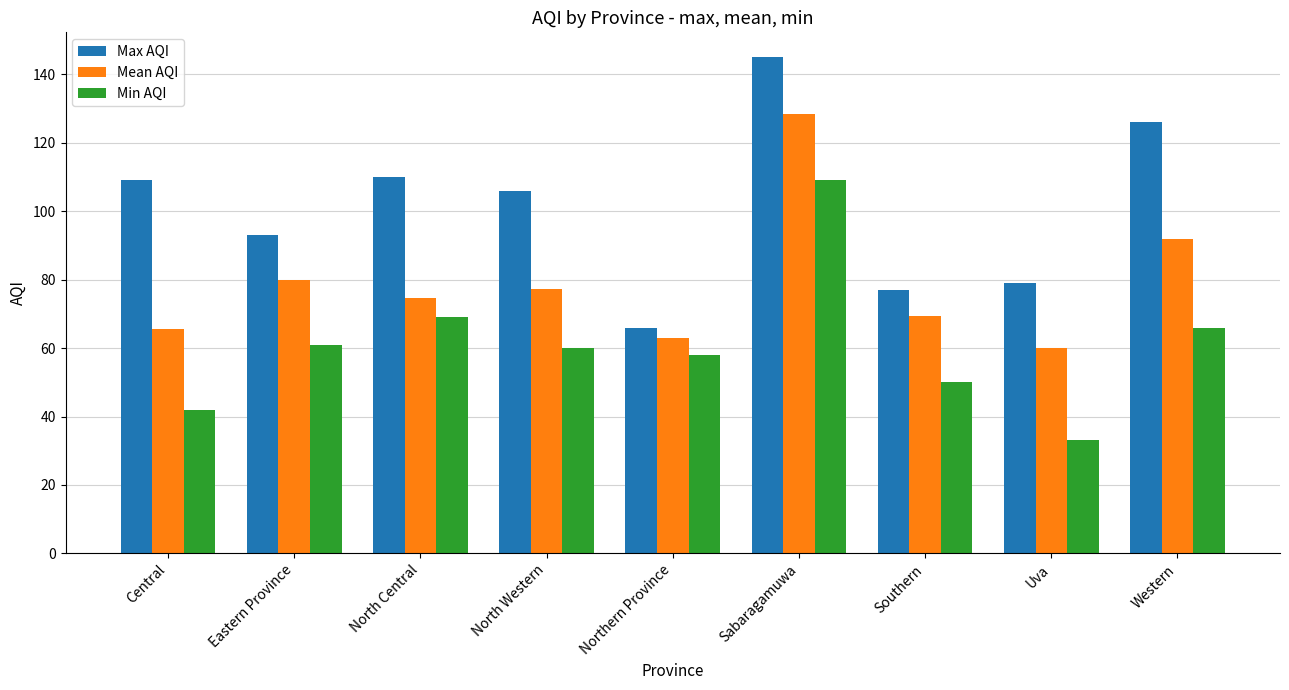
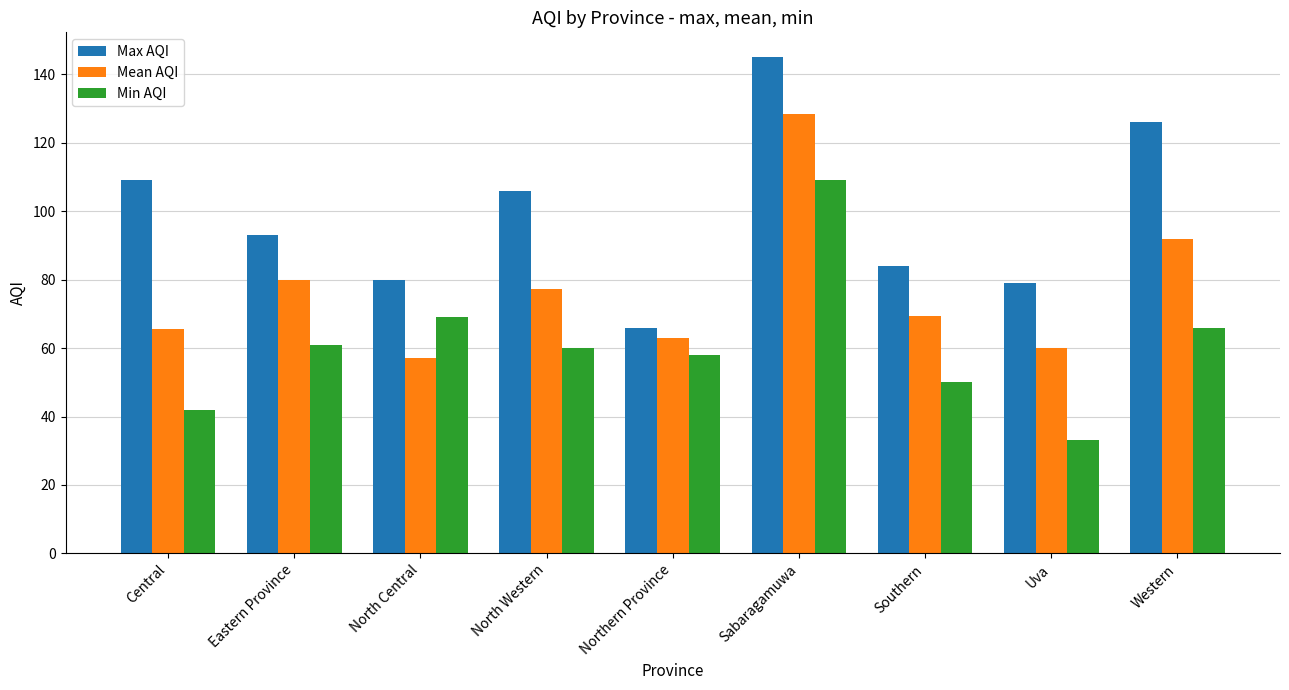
  {
    "Max AQI": {
      "Central": 109,
      "Eastern Province": 93,
-     "North Central": 110,
+     "North Central": 80,
      "North Western": 106,
      "Northern Province": 66,
      "Sabaragamuwa": 145,
-     "Southern": 77,
+     "Southern": 84,
      "Uva": 79,
      "Western": 126
    },
    "Mean AQI": {
      "Central": 66,
      "Eastern Province": 80,
-     "North Central": 75,
+     "North Central": 57,
      "North Western": 77,
      "Northern Province": 63,
      "Sabaragamuwa": 129,
      "Southern": 70,
      "Uva": 60,
      "Western": 92
    },
    "Min AQI": {
      "Central": 42,
      "Eastern Province": 61,
      "North Central": 69,
      "North Western": 60,
      "Northern Province": 58,
      "Sabaragamuwa": 109,
      "Southern": 50,
      "Uva": 33,
      "Western": 66
    }
  }
